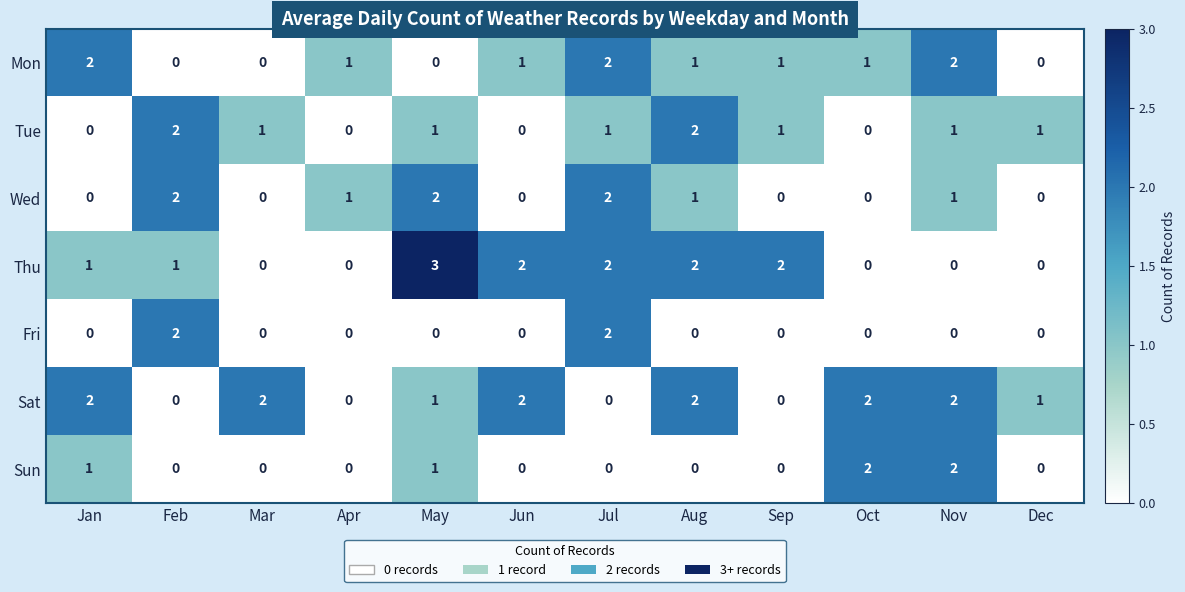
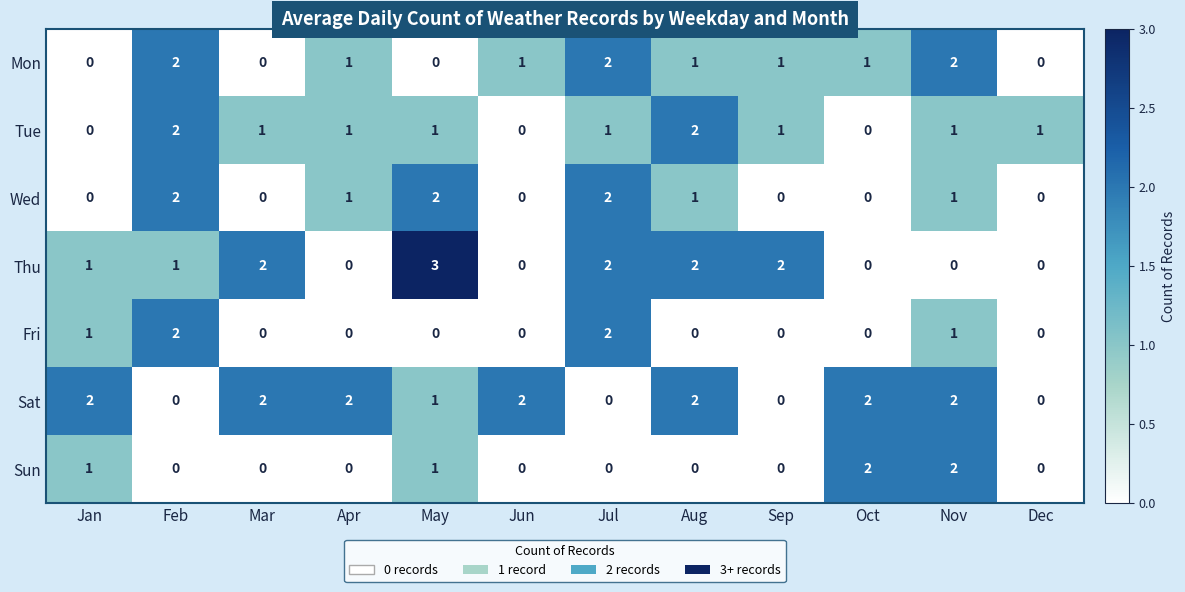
  {
    "Mon": {
-     "Jan": 2,
-     "Feb": 0,
+     "Jan": 0,
+     "Feb": 2,
      "Mar": 0,
      "Apr": 1,
      "May": 0,
      "Jun": 1,
      "Jul": 2,
      "Aug": 1,
      "Sep": 1,
      "Oct": 1,
      "Nov": 2,
      "Dec": 0
    },
    "Tue": {
      "Jan": 0,
      "Feb": 2,
      "Mar": 1,
-     "Apr": 0,
+     "Apr": 1,
      "May": 1,
      "Jun": 0,
      "Jul": 1,
      "Aug": 2,
      "Sep": 1,
      "Oct": 0,
      "Nov": 1,
      "Dec": 1
    },
    "Wed": {
      "Jan": 0,
      "Feb": 2,
      "Mar": 0,
      "Apr": 1,
      "May": 2,
      "Jun": 0,
      "Jul": 2,
      "Aug": 1,
      "Sep": 0,
      "Oct": 0,
      "Nov": 1,
      "Dec": 0
    },
    "Thu": {
      "Jan": 1,
      "Feb": 1,
-     "Mar": 0,
+     "Mar": 2,
      "Apr": 0,
      "May": 3,
-     "Jun": 2,
+     "Jun": 0,
      "Jul": 2,
      "Aug": 2,
      "Sep": 2,
      "Oct": 0,
      "Nov": 0,
      "Dec": 0
    },
    "Fri": {
-     "Jan": 0,
+     "Jan": 1,
      "Feb": 2,
      "Mar": 0,
      "Apr": 0,
      "May": 0,
      "Jun": 0,
      "Jul": 2,
      "Aug": 0,
      "Sep": 0,
      "Oct": 0,
-     "Nov": 0,
+     "Nov": 1,
      "Dec": 0
    },
    "Sat": {
      "Jan": 2,
      "Feb": 0,
      "Mar": 2,
-     "Apr": 0,
+     "Apr": 2,
      "May": 1,
      "Jun": 2,
      "Jul": 0,
      "Aug": 2,
      "Sep": 0,
      "Oct": 2,
      "Nov": 2,
-     "Dec": 1
+     "Dec": 0
    },
    "Sun": {
      "Jan": 1,
      "Feb": 0,
      "Mar": 0,
      "Apr": 0,
      "May": 1,
      "Jun": 0,
      "Jul": 0,
      "Aug": 0,
      "Sep": 0,
      "Oct": 2,
      "Nov": 2,
      "Dec": 0
    }
  }
